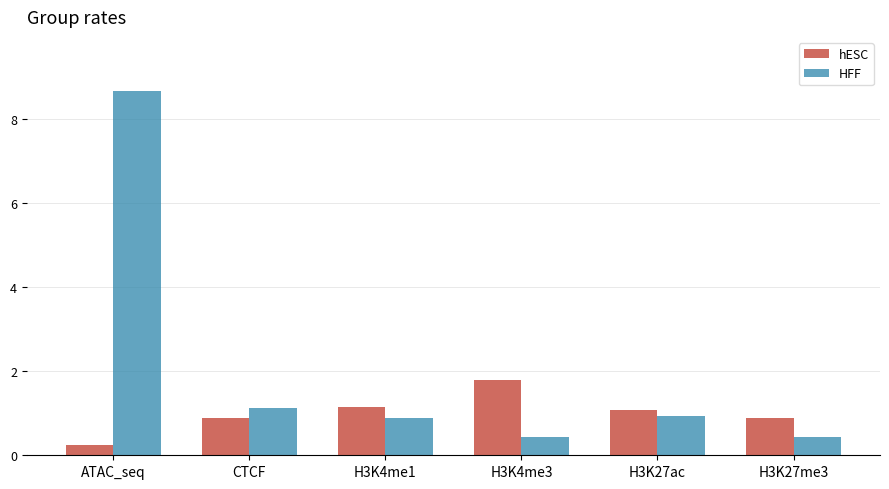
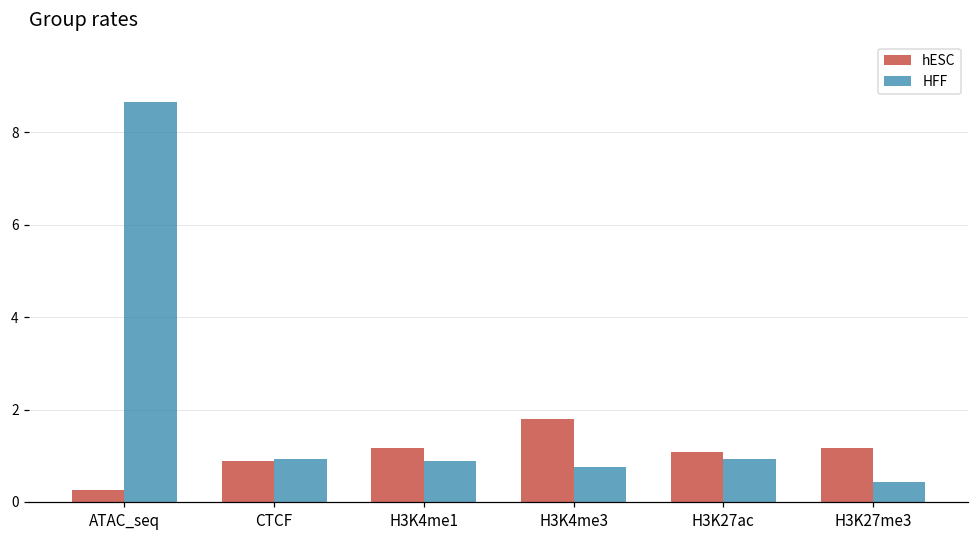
  {
    "hESC": {
      "ATAC_seq": 0.3,
      "CTCF": 0.9,
      "H3K4me1": 1.2,
      "H3K4me3": 1.8,
      "H3K27ac": 1.1,
-     "H3K27me3": 0.9
+     "H3K27me3": 1.2
    },
    "HFF": {
      "ATAC_seq": 8.7,
-     "CTCF": 1.1,
+     "CTCF": 0.9,
      "H3K4me1": 0.9,
-     "H3K4me3": 0.4,
+     "H3K4me3": 0.7,
      "H3K27ac": 0.9,
      "H3K27me3": 0.4
    }
  }
